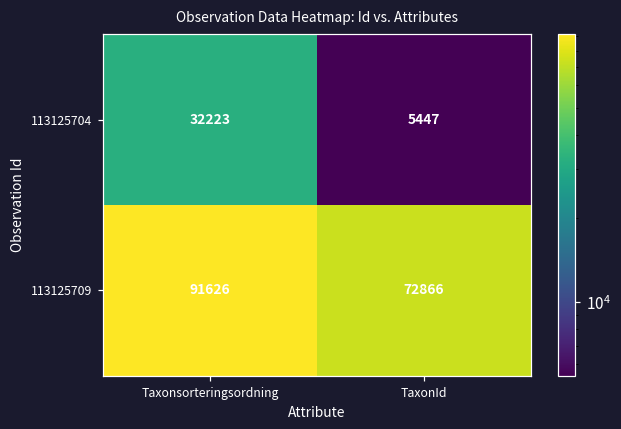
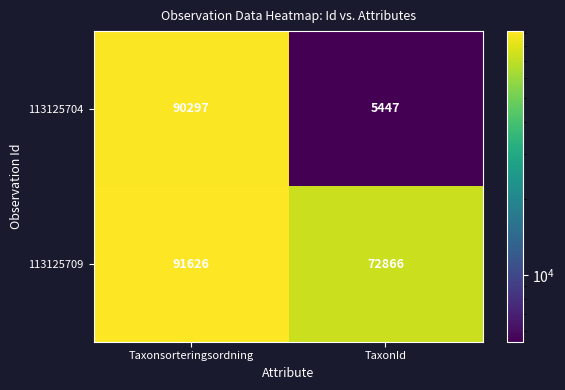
  {
    "113125704": {
-     "Taxonsorteringsordning": 32223,
+     "Taxonsorteringsordning": 90297,
      "TaxonId": 5447
    },
    "113125709": {
      "Taxonsorteringsordning": 91626,
      "TaxonId": 72866
    }
  }
